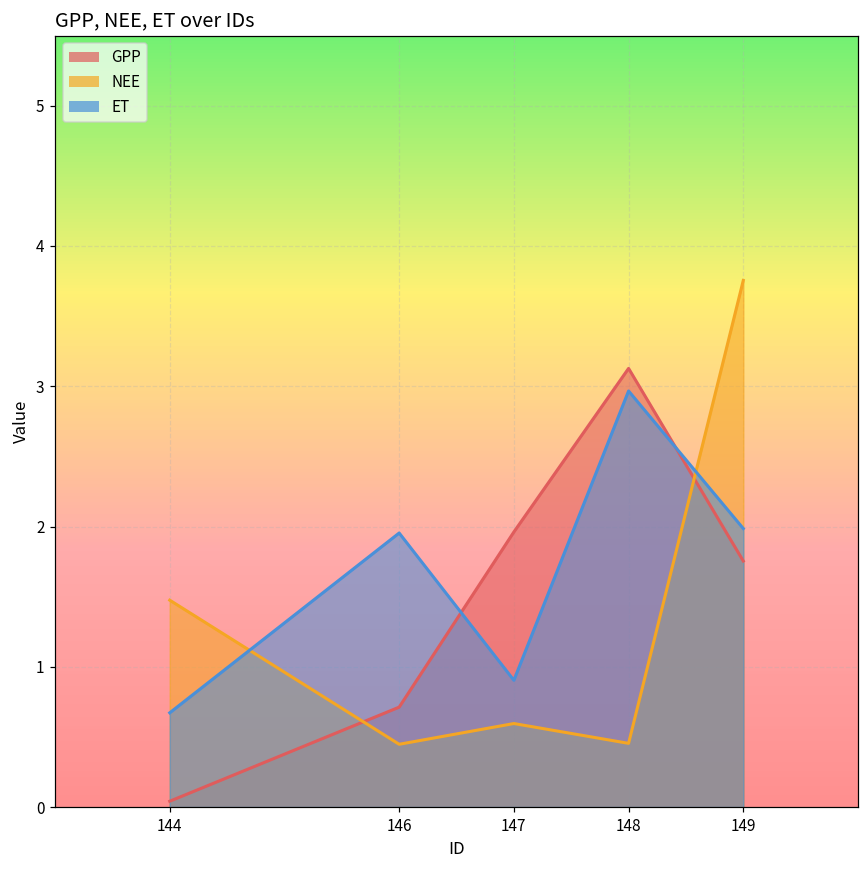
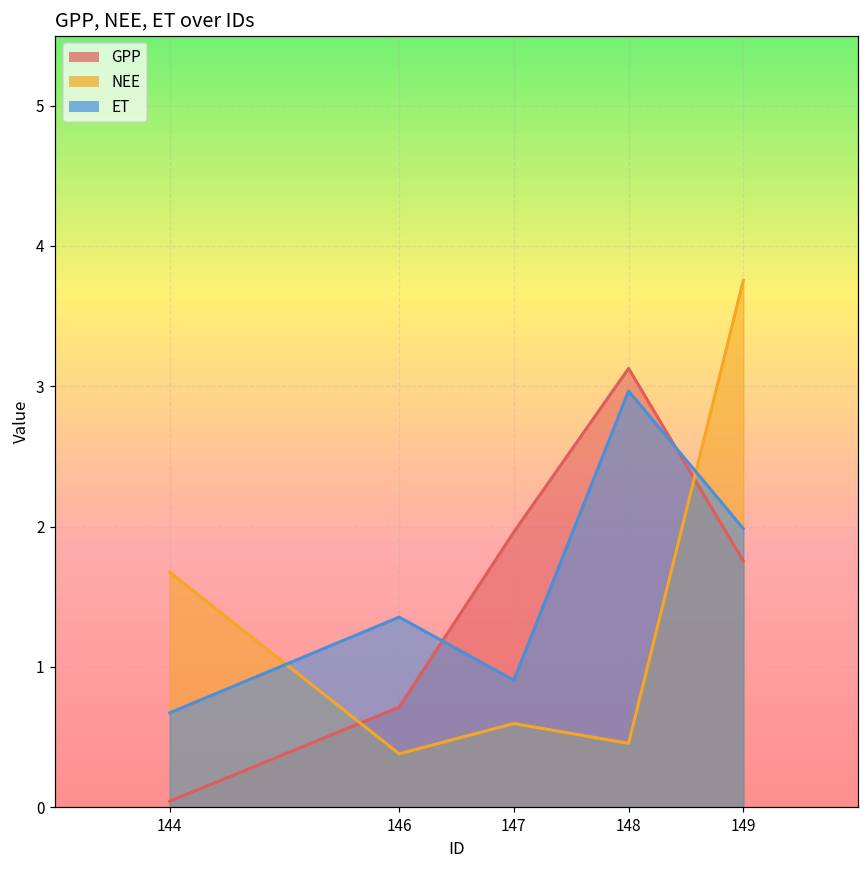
  {
    "GPP": {
      "144": 0.04,
      "146": 0.71,
      "147": 1.96,
      "148": 3.13,
      "149": 1.75
    },
    "NEE": {
-     "144": 1.48,
-     "146": 0.45,
+     "144": 1.67,
+     "146": 0.38,
      "147": 0.60,
      "148": 0.45,
      "149": 3.75
    },
    "ET": {
      "144": 0.67,
-     "146": 1.95,
+     "146": 1.35,
      "147": 0.90,
      "148": 2.97,
      "149": 1.99
    }
  }
